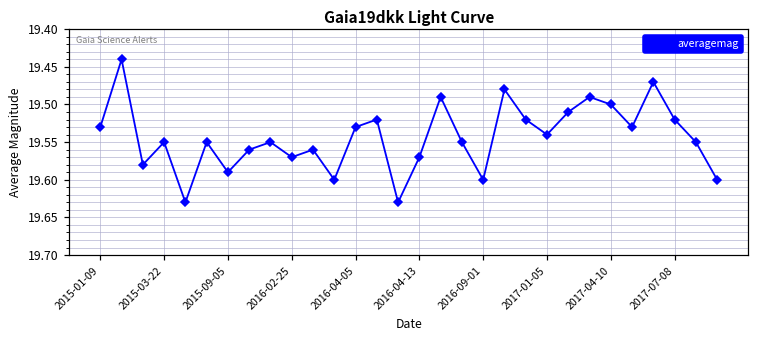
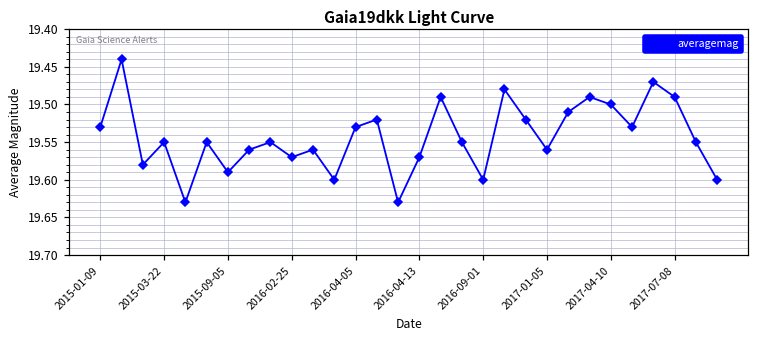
  {
    "2015-01-09": 19.53,
    "2016-02-25": 19.57,
    "2016-09-01": 19.60,
-   "2017-01-05": 19.54,
+   "2017-01-05": 19.56,
    "2017-04-10": 19.50,
-   "2017-07-08": 19.52
+   "2017-07-08": 19.49
  }
